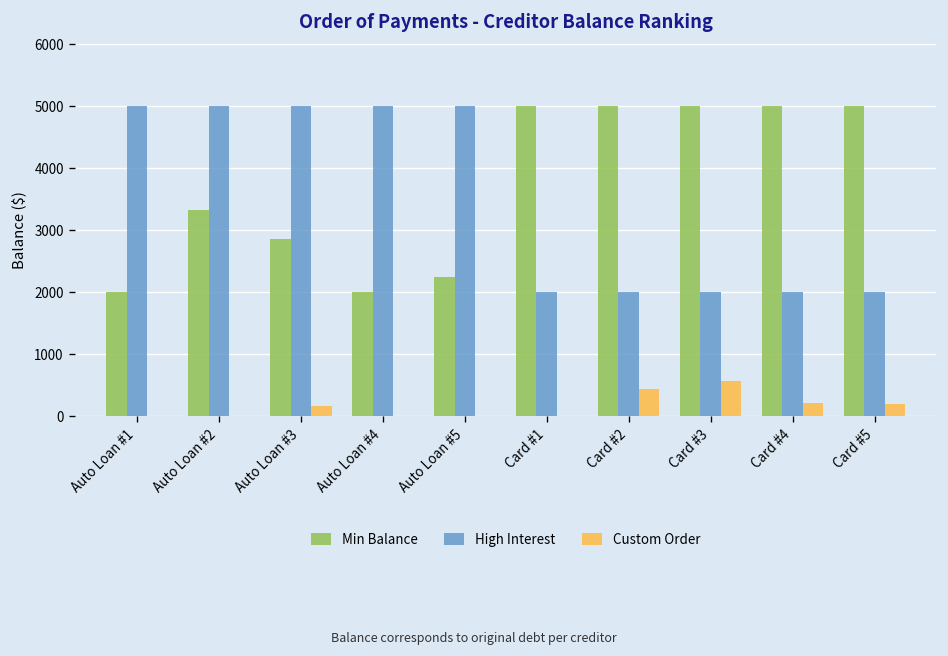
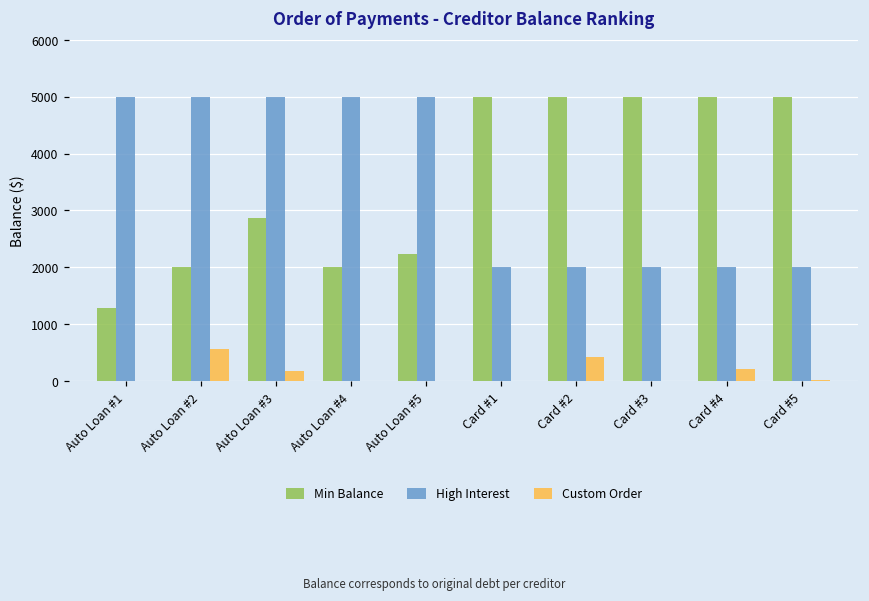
  {
    "Min Balance": {
-     "Auto Loan #1": 2000,
-     "Auto Loan #2": 3300,
+     "Auto Loan #1": 1300,
+     "Auto Loan #2": 2000,
      "Auto Loan #3": 2900,
      "Auto Loan #4": 2000,
      "Auto Loan #5": 2200,
      "Card #1": 5000,
      "Card #2": 5000,
      "Card #3": 5000,
      "Card #4": 5000,
      "Card #5": 5000
    },
    "High Interest": {
      "Auto Loan #1": 5000,
      "Auto Loan #2": 5000,
      "Auto Loan #3": 5000,
      "Auto Loan #4": 5000,
      "Auto Loan #5": 5000,
      "Card #1": 2000,
      "Card #2": 2000,
      "Card #3": 2000,
      "Card #4": 2000,
      "Card #5": 2000
    },
    "Custom Order": {
-     "Auto Loan #2": 0,
+     "Auto Loan #2": 600,
      "Auto Loan #3": 200,
      "Card #2": 400,
-     "Card #3": 600,
+     "Card #3": 0,
      "Card #4": 200,
-     "Card #5": 200
+     "Card #5": 0
    }
  }
